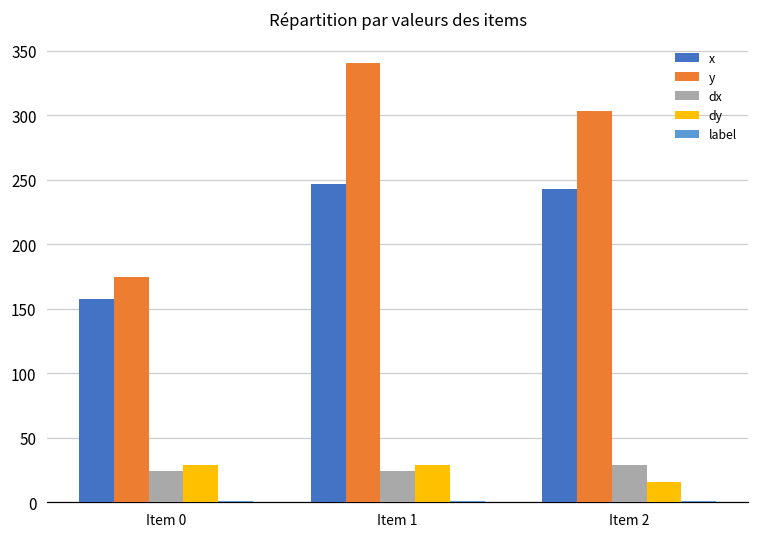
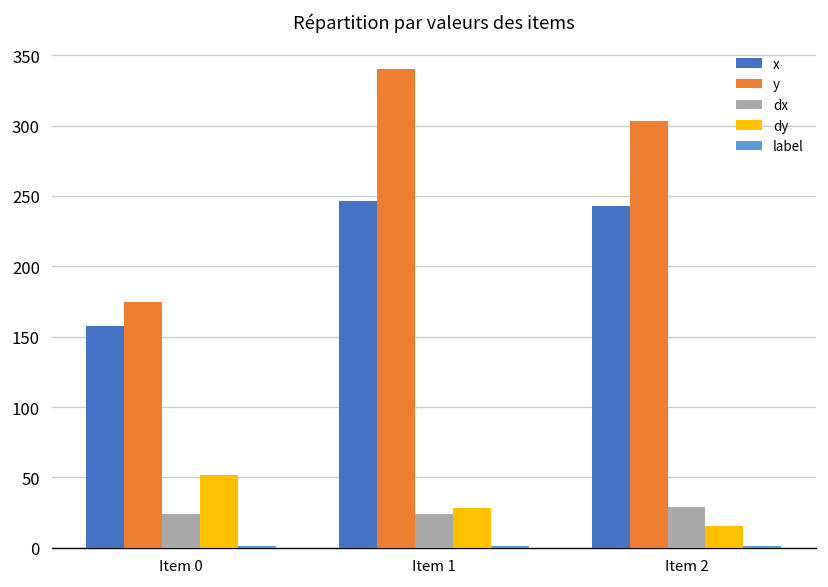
  {
    "y": {
      "Item 0": 175,
      "Item 1": 341,
      "Item 2": 303
    },
    "dx": {
      "Item 0": 24,
      "Item 1": 24,
      "Item 2": 29
    },
    "dy": {
-     "Item 0": 28,
+     "Item 0": 52,
      "Item 1": 28,
      "Item 2": 15
    }
  }
